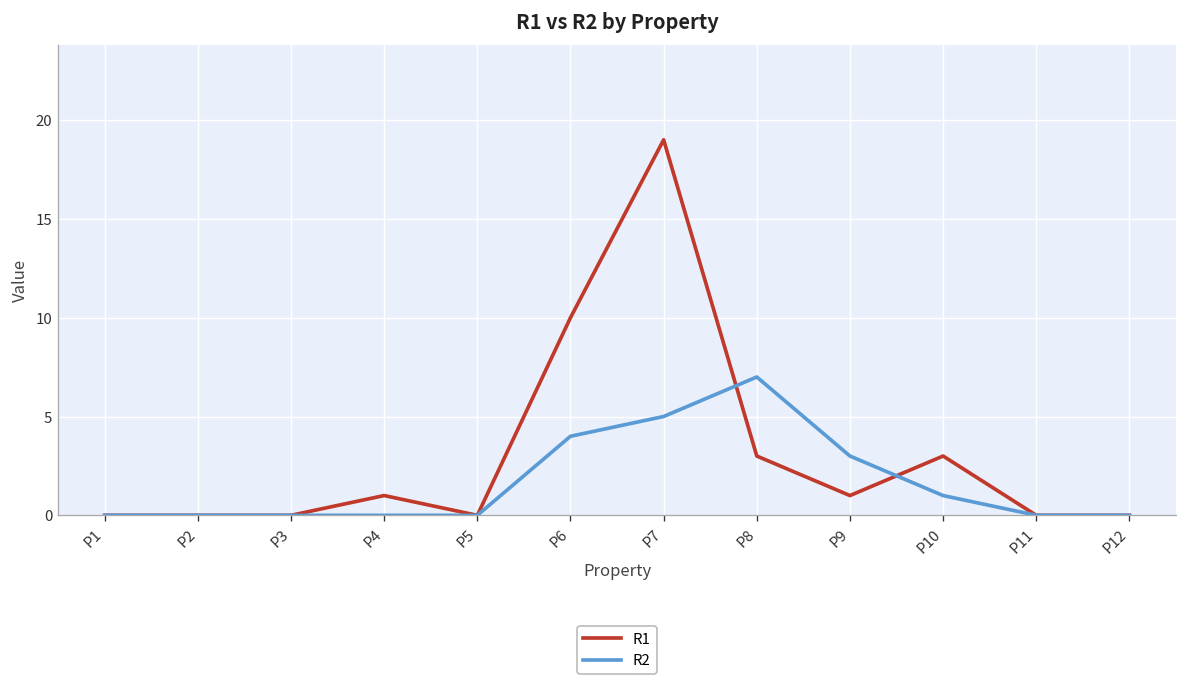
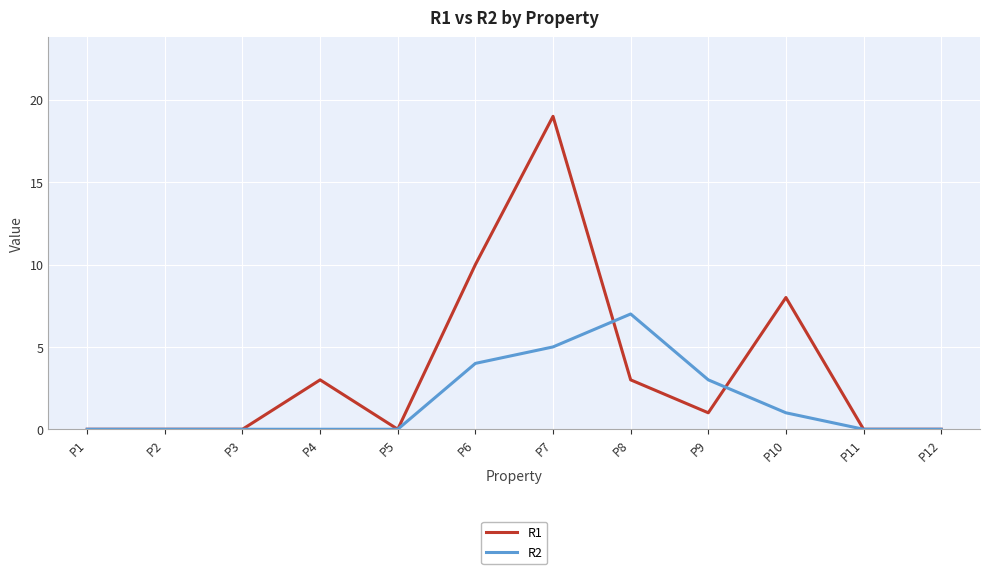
  {
    "R1": {
-     "P4": 1,
+     "P4": 3,
      "P6": 10,
      "P7": 19,
      "P8": 3,
      "P9": 1,
-     "P10": 3
+     "P10": 8
    },
    "R2": {
      "P4": 0,
      "P6": 4,
      "P7": 5,
      "P8": 7,
      "P9": 3,
      "P10": 1
    }
  }
